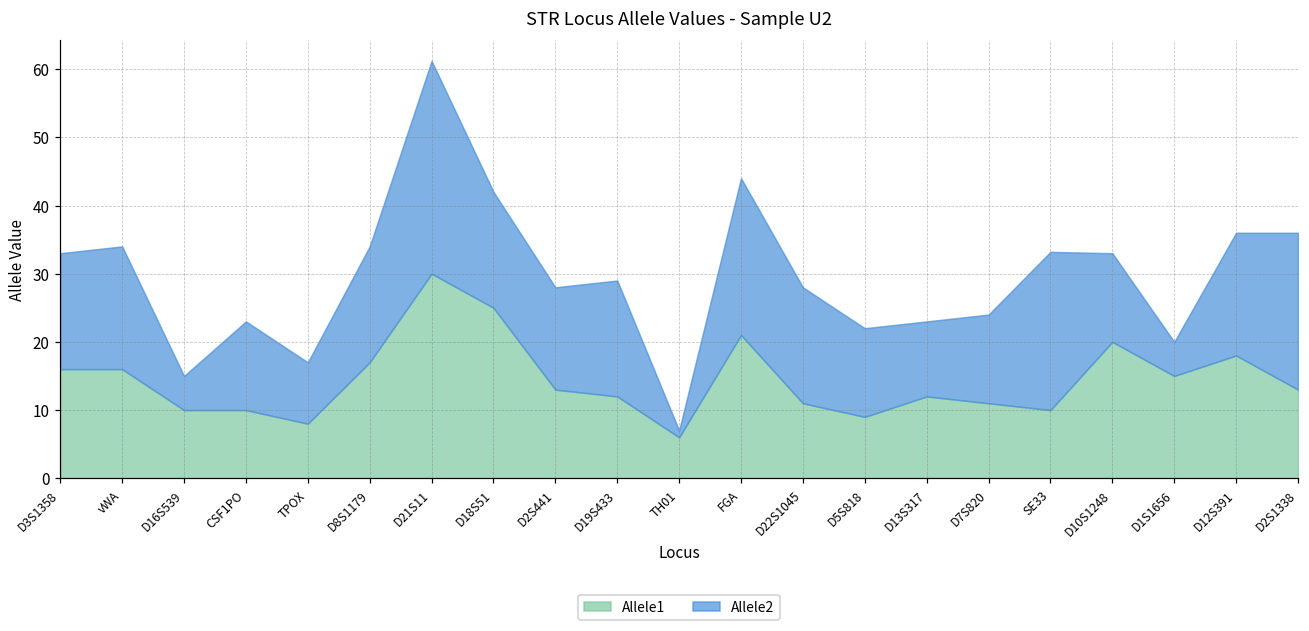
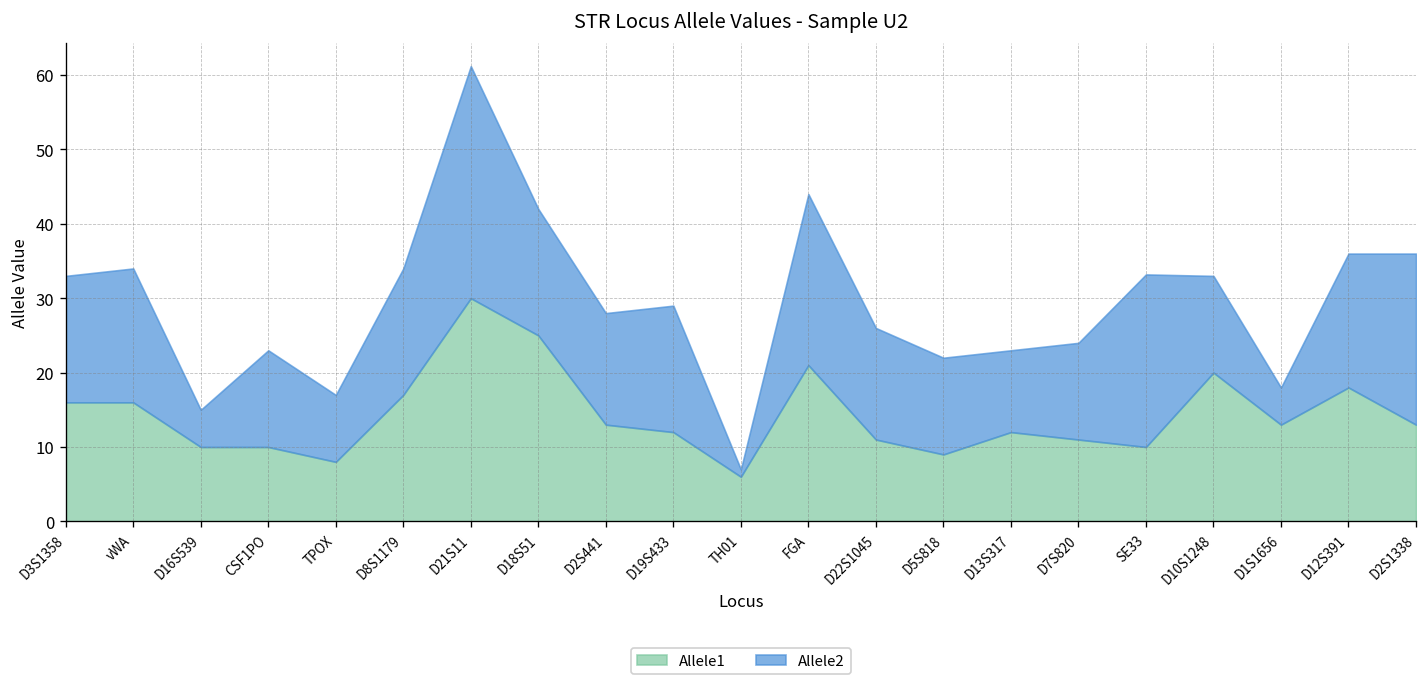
  {
    "Allele1": {
      "D3S1358": 16,
      "vWA": 16,
      "D16S539": 10,
      "CSF1PO": 10,
      "TPOX": 8,
      "D8S1179": 17,
      "D21S11": 30,
      "D18S51": 25,
      "D2S441": 13,
      "D19S433": 12,
      "TH01": 6,
      "FGA": 21,
      "D22S1045": 11,
      "D5S818": 9,
      "D13S317": 12,
      "D7S820": 11,
      "SE33": 10,
      "D10S1248": 20,
-     "D1S1656": 15,
+     "D1S1656": 13,
      "D12S391": 18,
      "D2S1338": 13
    },
    "Allele2": {
      "D3S1358": 17,
      "vWA": 18,
      "D16S539": 5,
      "CSF1PO": 13,
      "TPOX": 9,
      "D8S1179": 17,
      "D21S11": 31,
      "D18S51": 17,
      "D2S441": 15,
      "D19S433": 17,
      "TH01": 1,
      "FGA": 23,
-     "D22S1045": 17,
+     "D22S1045": 15,
      "D5S818": 13,
      "D13S317": 11,
      "D7S820": 13,
      "SE33": 23,
      "D10S1248": 13,
      "D1S1656": 5,
      "D12S391": 18,
      "D2S1338": 23
    }
  }
